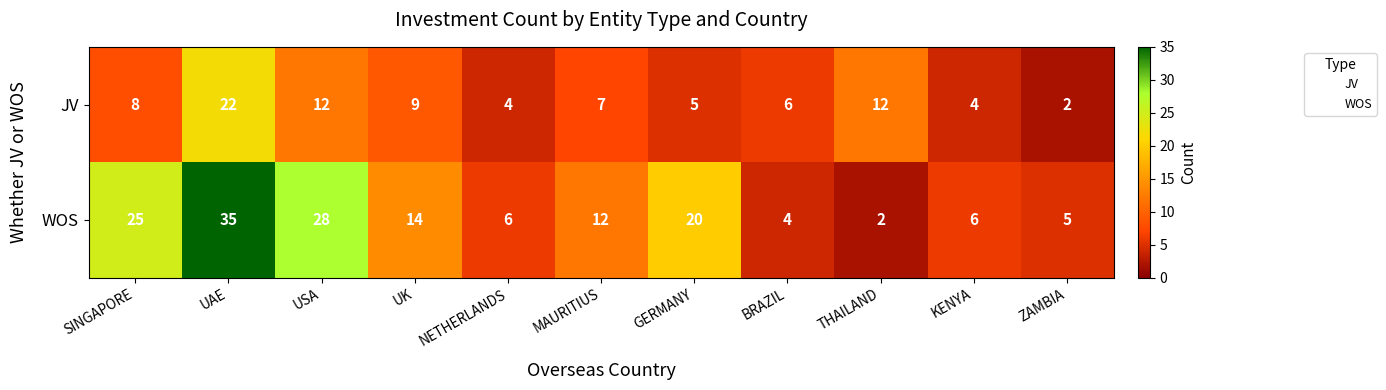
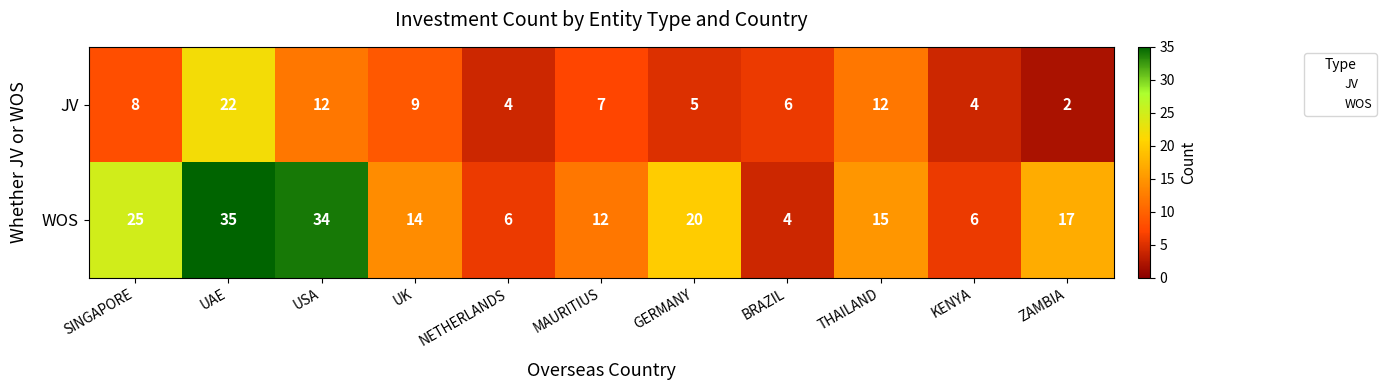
  {
    "JV": {
      "SINGAPORE": 8,
      "UAE": 22,
      "USA": 12,
      "UK": 9,
      "NETHERLANDS": 4,
      "MAURITIUS": 7,
      "GERMANY": 5,
      "BRAZIL": 6,
      "THAILAND": 12,
      "KENYA": 4,
      "ZAMBIA": 2
    },
    "WOS": {
      "SINGAPORE": 25,
      "UAE": 35,
-     "USA": 28,
+     "USA": 34,
      "UK": 14,
      "NETHERLANDS": 6,
      "MAURITIUS": 12,
      "GERMANY": 20,
      "BRAZIL": 4,
-     "THAILAND": 2,
+     "THAILAND": 15,
      "KENYA": 6,
-     "ZAMBIA": 5
+     "ZAMBIA": 17
    }
  }
